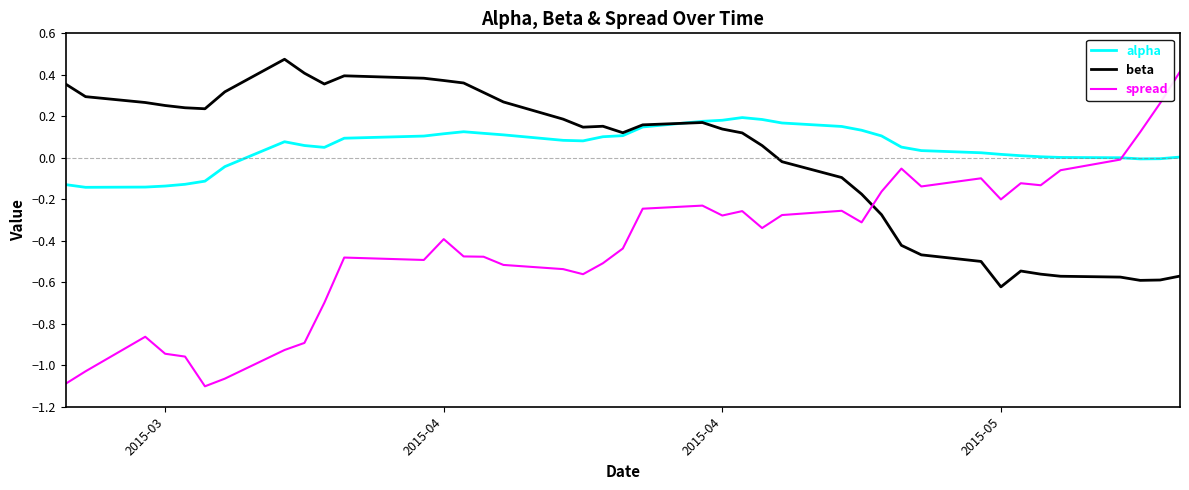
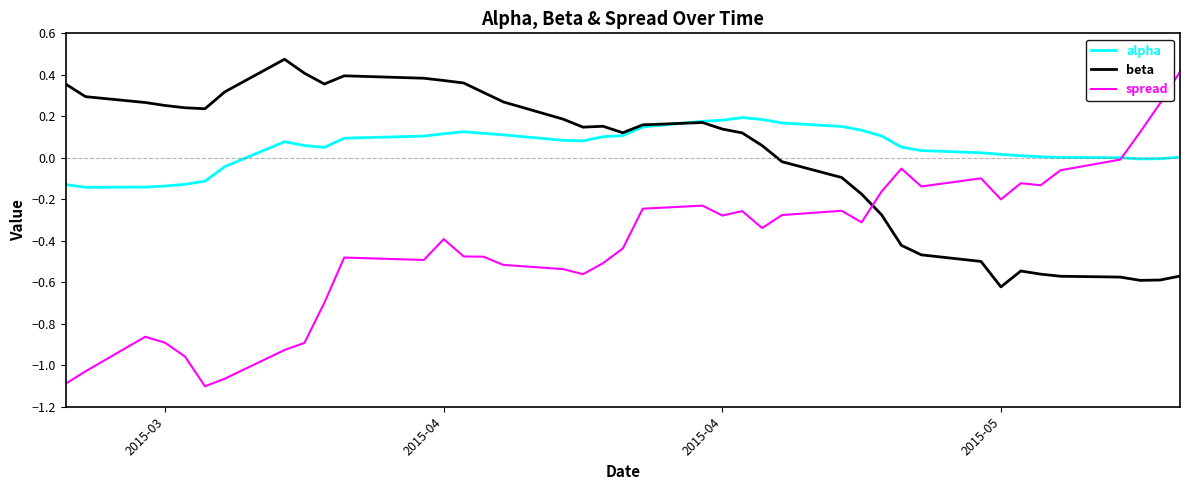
  {
    "alpha": {
      "2015-03": -0.14,
      "2015-05": 0.02
    },
    "beta": {
      "2015-03": 0.25,
      "2015-05": -0.62
    },
    "spread": {
-     "2015-03": -0.94,
+     "2015-03": -0.89,
      "2015-05": -0.20
    }
  }
